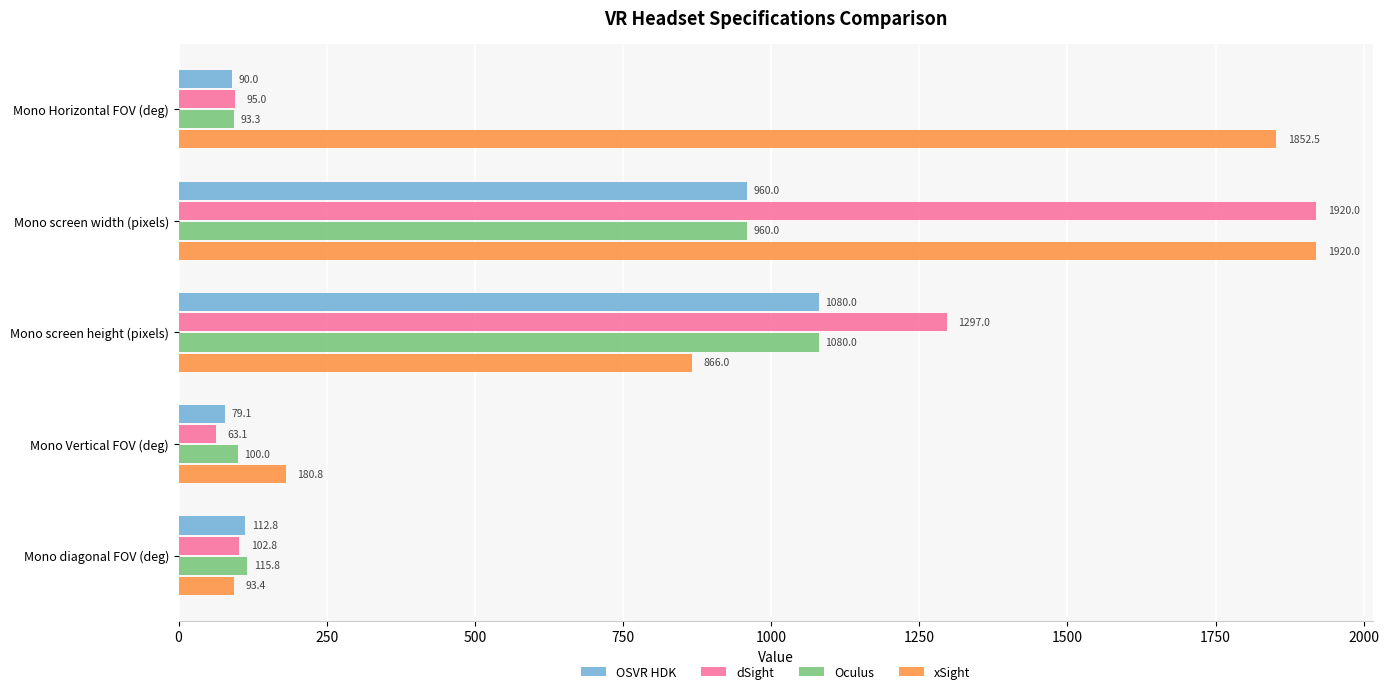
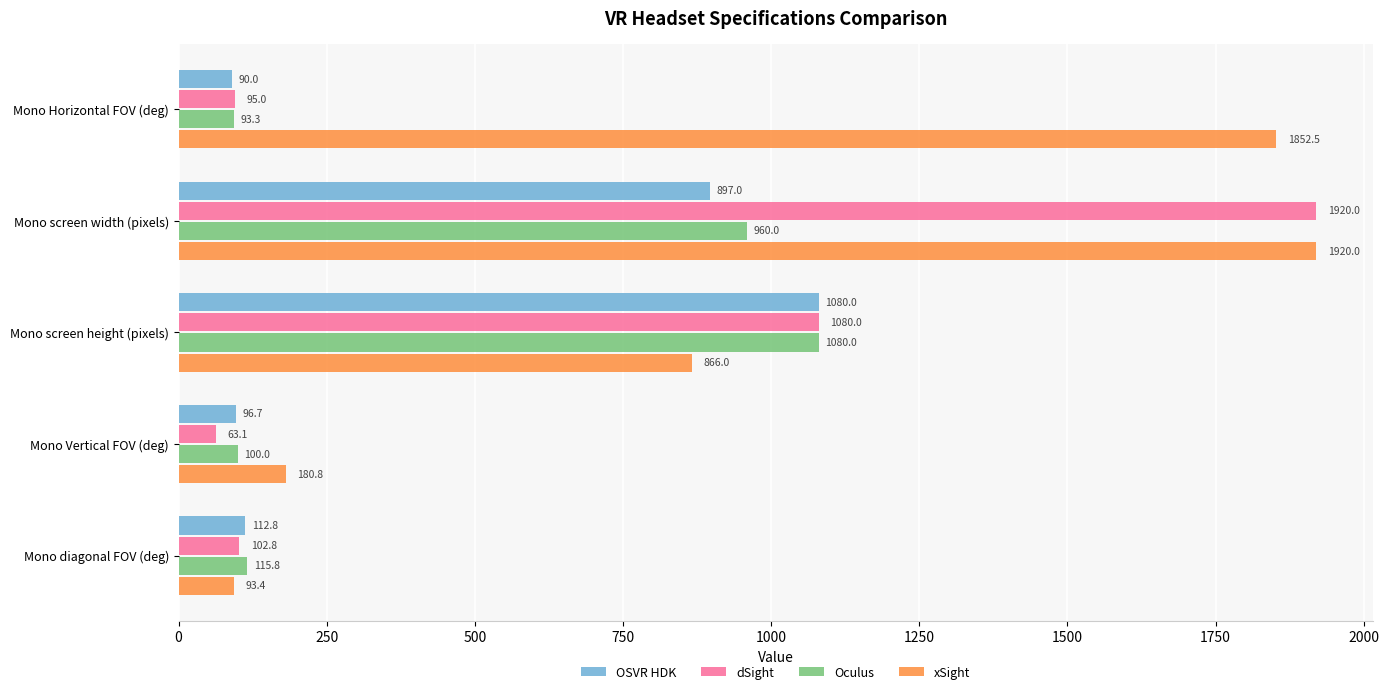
  {
    "OSVR HDK": {
      "Mono Horizontal FOV (deg)": 90.0,
-     "Mono screen width (pixels)": 960.0,
+     "Mono screen width (pixels)": 897.0,
      "Mono screen height (pixels)": 1080.0,
-     "Mono Vertical FOV (deg)": 79.1,
+     "Mono Vertical FOV (deg)": 96.7,
      "Mono diagonal FOV (deg)": 112.8
    },
    "dSight": {
      "Mono Horizontal FOV (deg)": 95.0,
      "Mono screen width (pixels)": 1920.0,
-     "Mono screen height (pixels)": 1297.0,
+     "Mono screen height (pixels)": 1080.0,
      "Mono Vertical FOV (deg)": 63.1,
      "Mono diagonal FOV (deg)": 102.8
    },
    "Oculus": {
      "Mono Horizontal FOV (deg)": 93.3,
      "Mono screen width (pixels)": 960.0,
      "Mono screen height (pixels)": 1080.0,
      "Mono Vertical FOV (deg)": 100.0,
      "Mono diagonal FOV (deg)": 115.8
    },
    "xSight": {
      "Mono Horizontal FOV (deg)": 1852.5,
      "Mono screen width (pixels)": 1920.0,
      "Mono screen height (pixels)": 866.0,
      "Mono Vertical FOV (deg)": 180.8,
      "Mono diagonal FOV (deg)": 93.4
    }
  }
